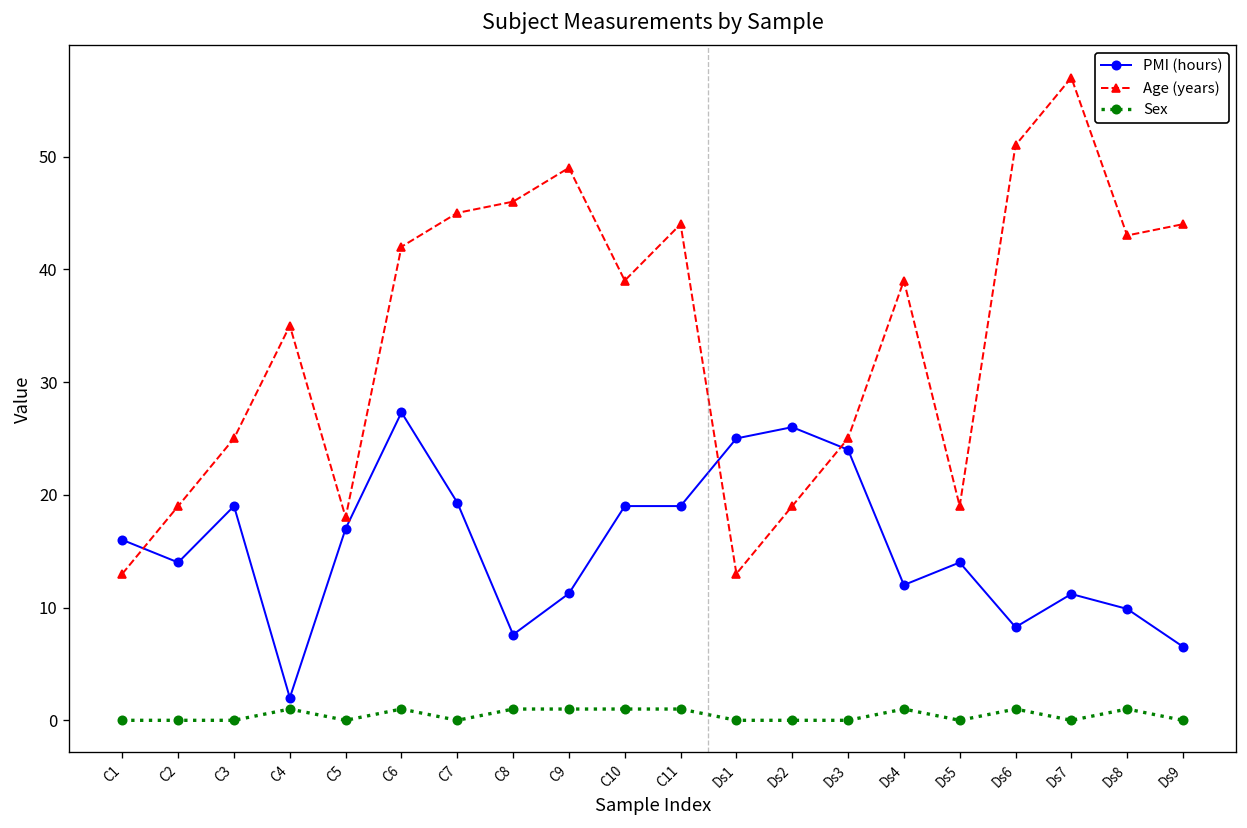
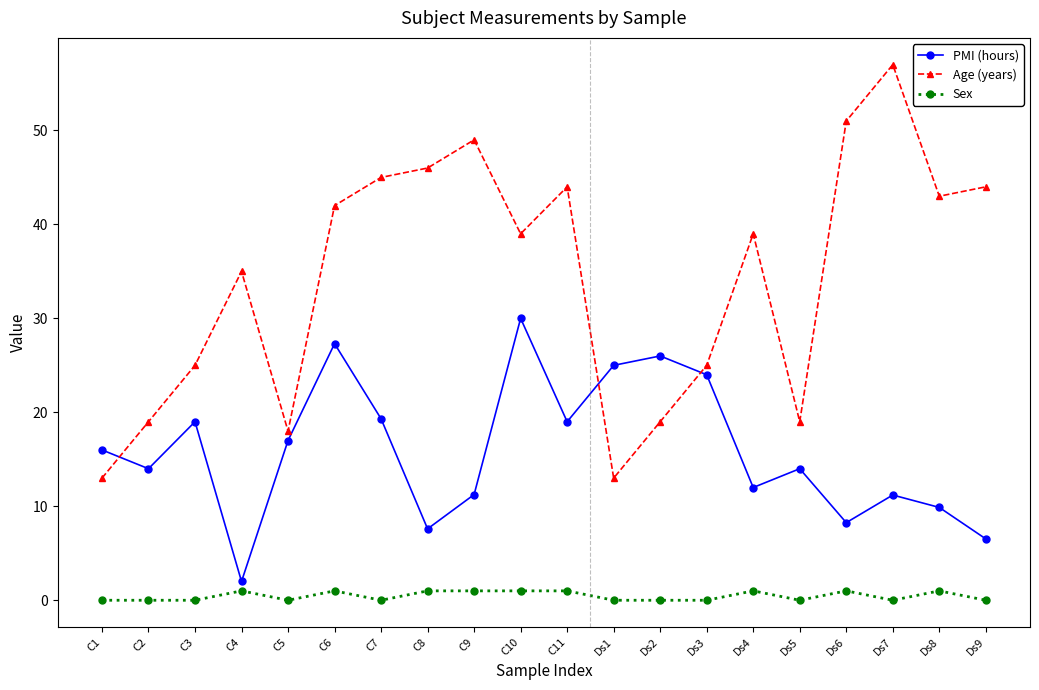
  {
    "PMI (hours)": {
      "C1": 16,
      "C2": 14,
      "C3": 19,
      "C4": 2,
      "C5": 17,
      "C6": 27,
      "C7": 19,
      "C8": 8,
      "C9": 11,
-     "C10": 19,
+     "C10": 30,
      "C11": 19,
      "Ds1": 25,
      "Ds2": 26,
      "Ds3": 24,
      "Ds4": 12,
      "Ds5": 14,
      "Ds6": 8,
      "Ds7": 11,
      "Ds8": 10,
      "Ds9": 7
    },
    "Age (years)": {
      "C1": 13,
      "C2": 19,
      "C3": 25,
      "C4": 35,
      "C5": 18,
      "C6": 42,
      "C7": 45,
      "C8": 46,
      "C9": 49,
      "C10": 39,
      "C11": 44,
      "Ds1": 13,
      "Ds2": 19,
      "Ds3": 25,
      "Ds4": 39,
      "Ds5": 19,
      "Ds6": 51,
      "Ds7": 57,
      "Ds8": 43,
      "Ds9": 44
    },
    "Sex": {
      "C1": 0,
      "C2": 0,
      "C3": 0,
      "C4": 1,
      "C5": 0,
      "C6": 1,
      "C7": 0,
      "C8": 1,
      "C9": 1,
      "C10": 1,
      "C11": 1,
      "Ds1": 0,
      "Ds2": 0,
      "Ds3": 0,
      "Ds4": 1,
      "Ds5": 0,
      "Ds6": 1,
      "Ds7": 0,
      "Ds8": 1,
      "Ds9": 0
    }
  }
